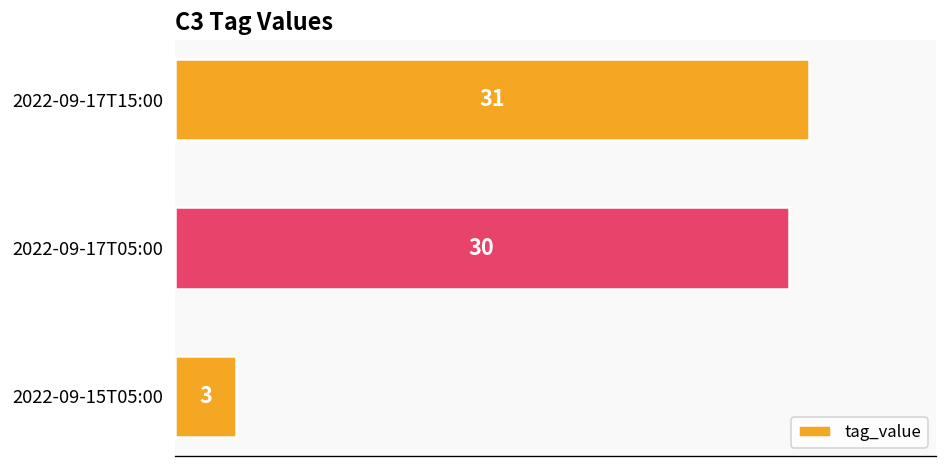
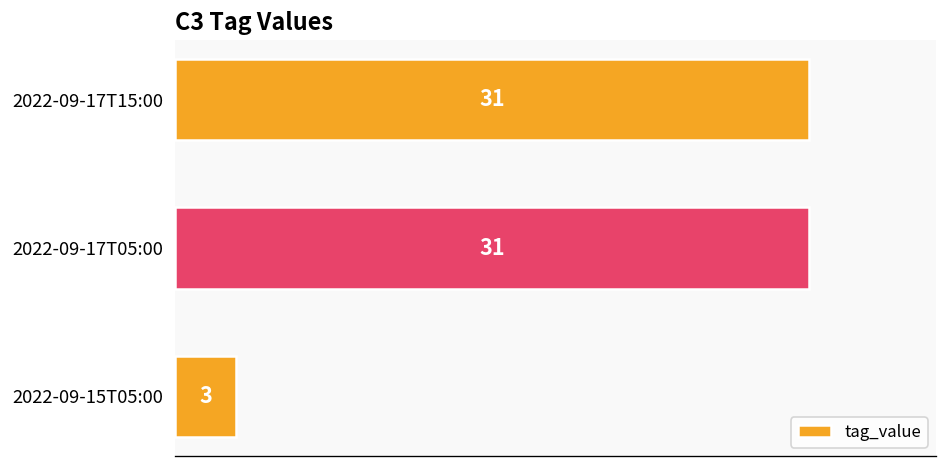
  {
    "2022-09-17T15:00": 31,
-   "2022-09-17T05:00": 30,
+   "2022-09-17T05:00": 31,
    "2022-09-15T05:00": 3
  }
